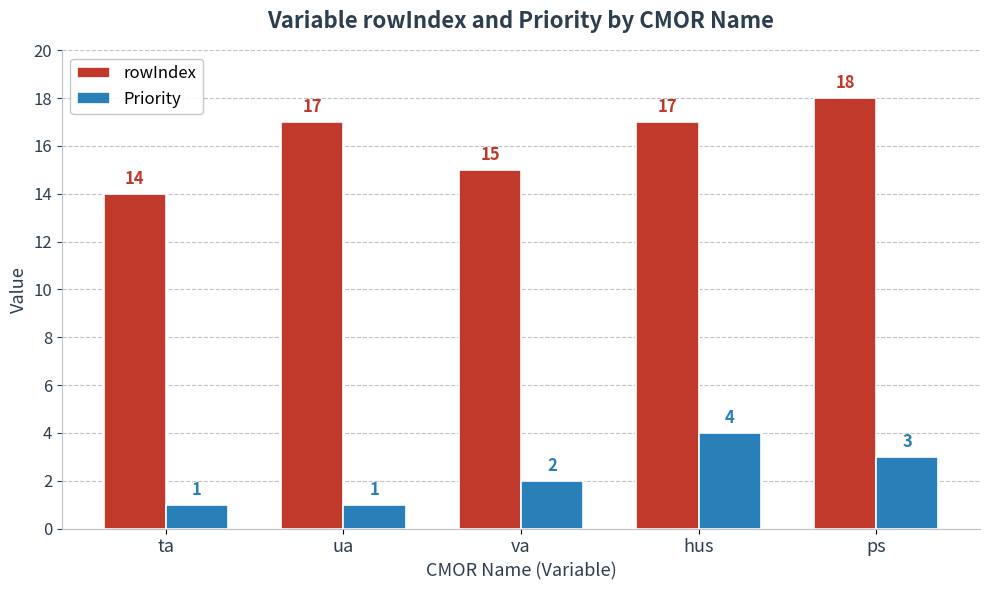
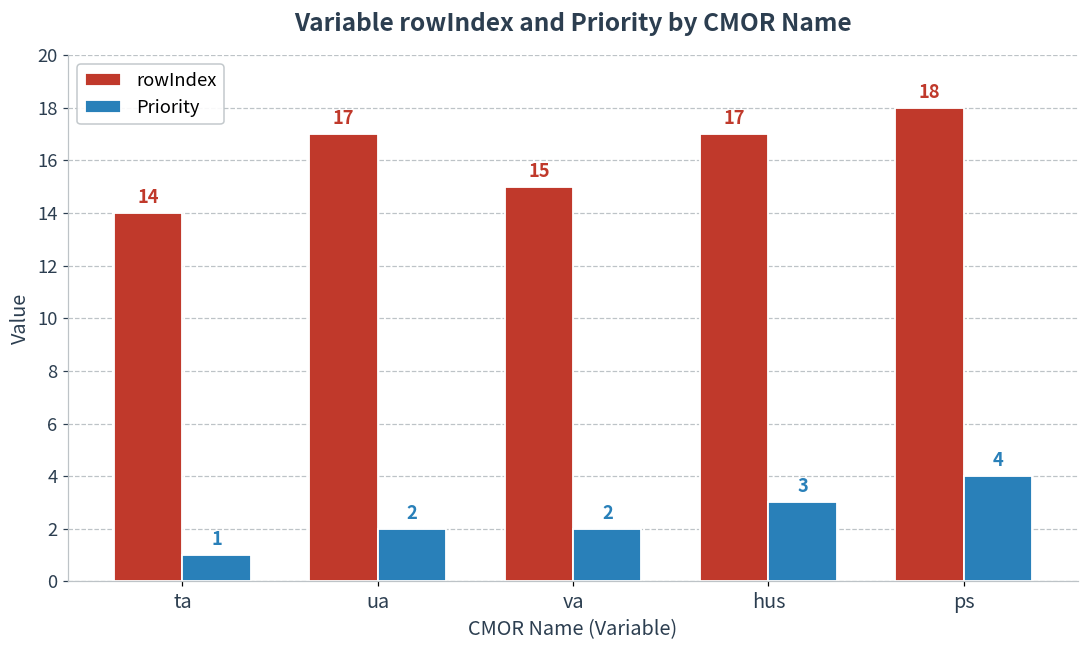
  {
    "rowIndex": {
      "ta": 14,
      "ua": 17,
      "va": 15,
      "hus": 17,
      "ps": 18
    },
    "Priority": {
      "ta": 1,
-     "ua": 1,
+     "ua": 2,
      "va": 2,
-     "hus": 4,
-     "ps": 3
+     "hus": 3,
+     "ps": 4
    }
  }
